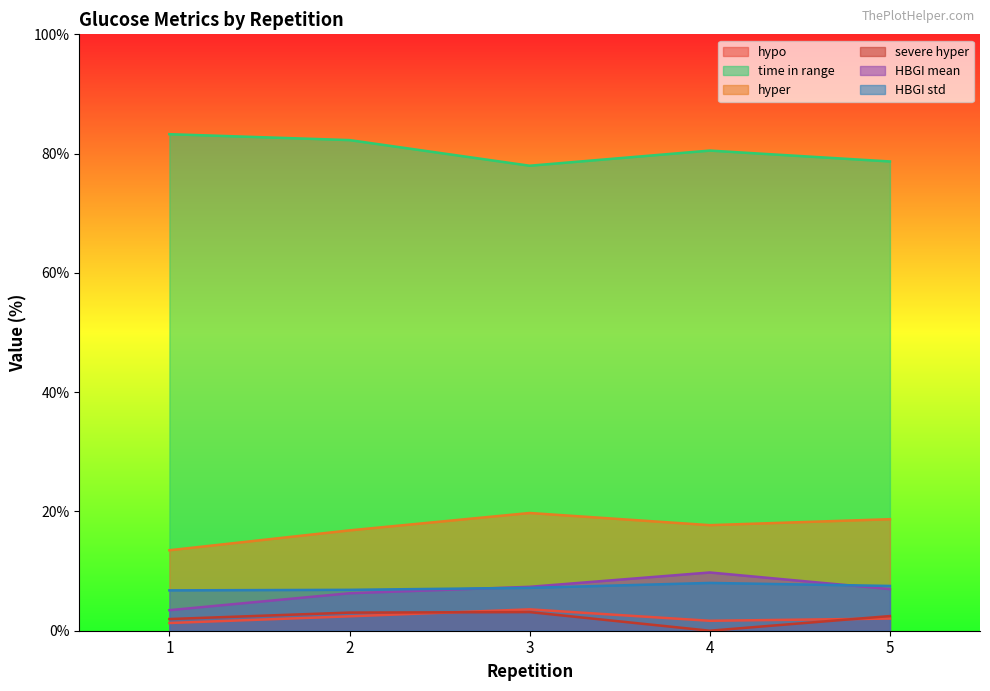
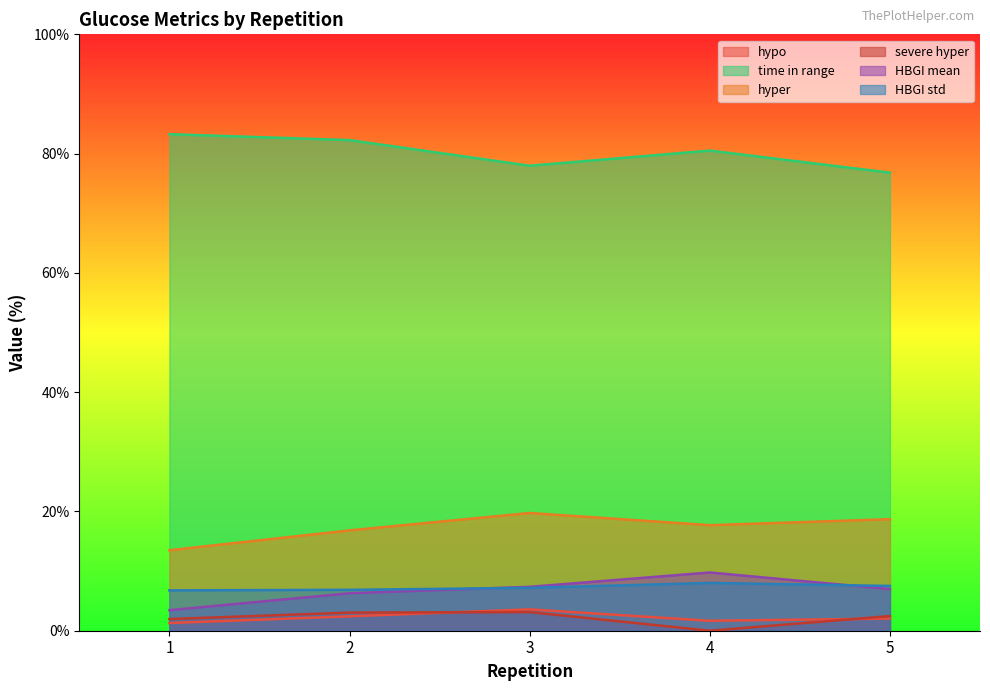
  {
    "time in range": {
      "1": "83%",
      "2": "82%",
      "3": "78%",
      "4": "81%",
-     "5": "79%"
+     "5": "77%"
    },
    "HBGI mean": {
      "1": "3%",
      "2": "6%",
      "4": "10%",
      "5": "7%"
    },
    "HBGI std": {
      "1": "7%",
      "2": "7%",
      "4": "8%",
      "5": "8%"
    }
  }
